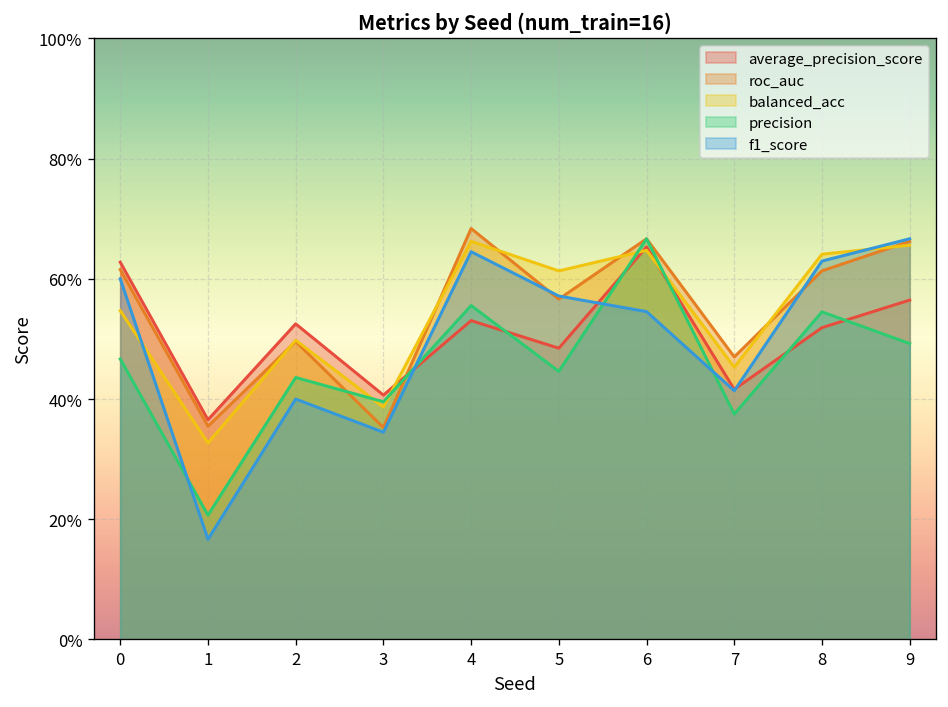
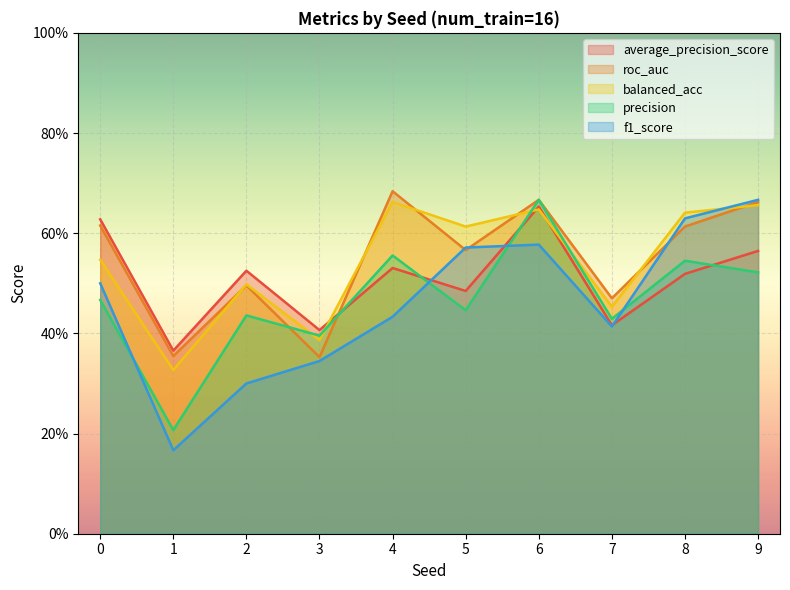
  {
    "precision": {
      "0": "47%",
      "1": "21%",
      "2": "44%",
      "3": "40%",
      "4": "56%",
      "5": "45%",
-     "7": "38%",
+     "7": "43%",
      "8": "55%",
-     "9": "49%"
+     "9": "52%"
    },
    "f1_score": {
-     "0": "60%",
+     "0": "50%",
      "1": "17%",
-     "2": "40%",
+     "2": "30%",
      "3": "34%",
-     "4": "65%",
+     "4": "43%",
      "5": "57%",
-     "6": "55%",
+     "6": "58%",
      "8": "63%"
    }
  }
